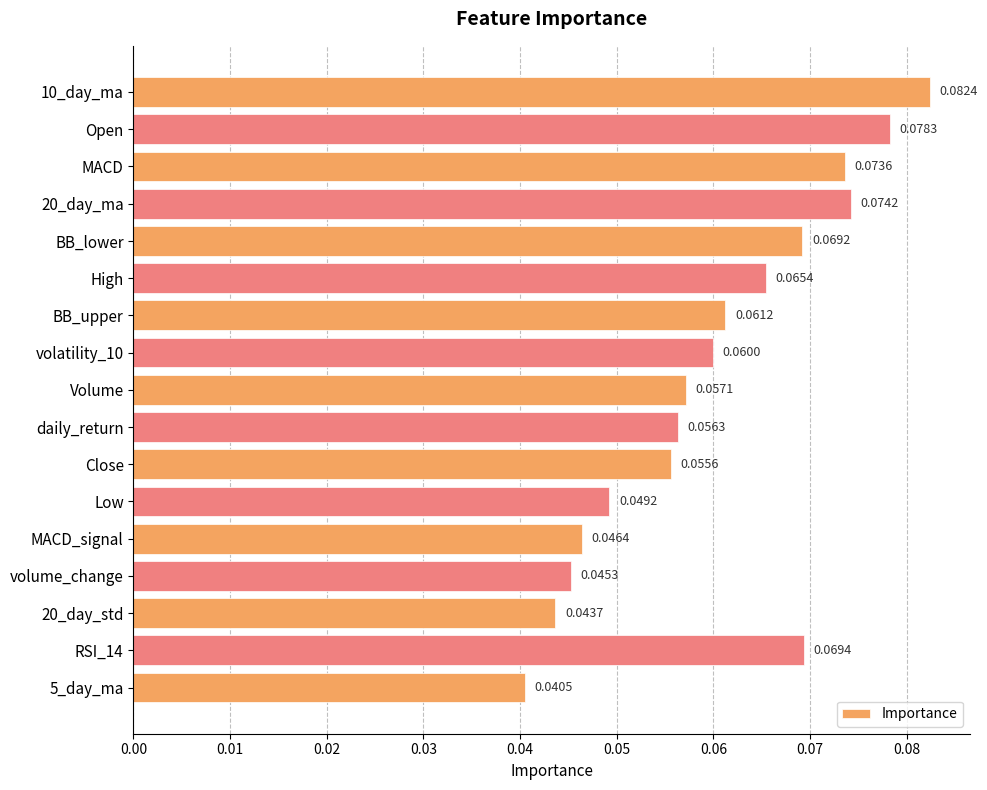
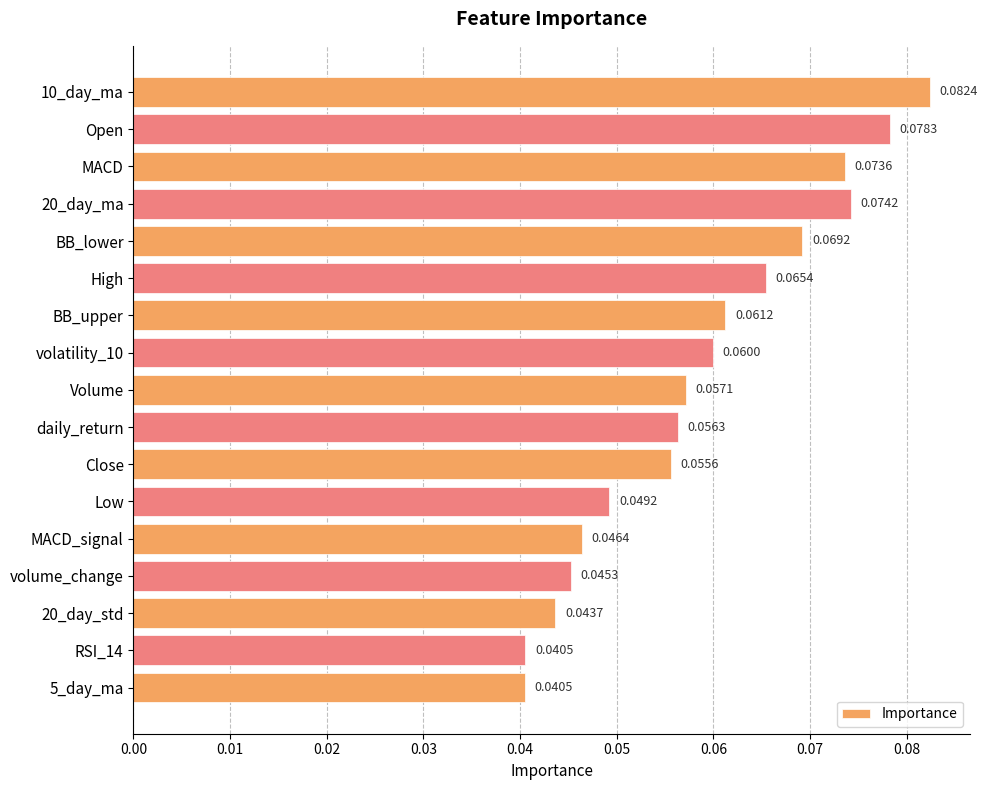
  {
    "10_day_ma": 0.0824,
    "Open": 0.0783,
    "MACD": 0.0736,
    "20_day_ma": 0.0742,
    "BB_lower": 0.0692,
    "High": 0.0654,
    "BB_upper": 0.0612,
    "volatility_10": 0.0600,
    "Volume": 0.0571,
    "daily_return": 0.0563,
    "Close": 0.0556,
    "Low": 0.0492,
    "MACD_signal": 0.0464,
    "volume_change": 0.0453,
    "20_day_std": 0.0437,
-   "RSI_14": 0.0694,
+   "RSI_14": 0.0405,
    "5_day_ma": 0.0405
  }
